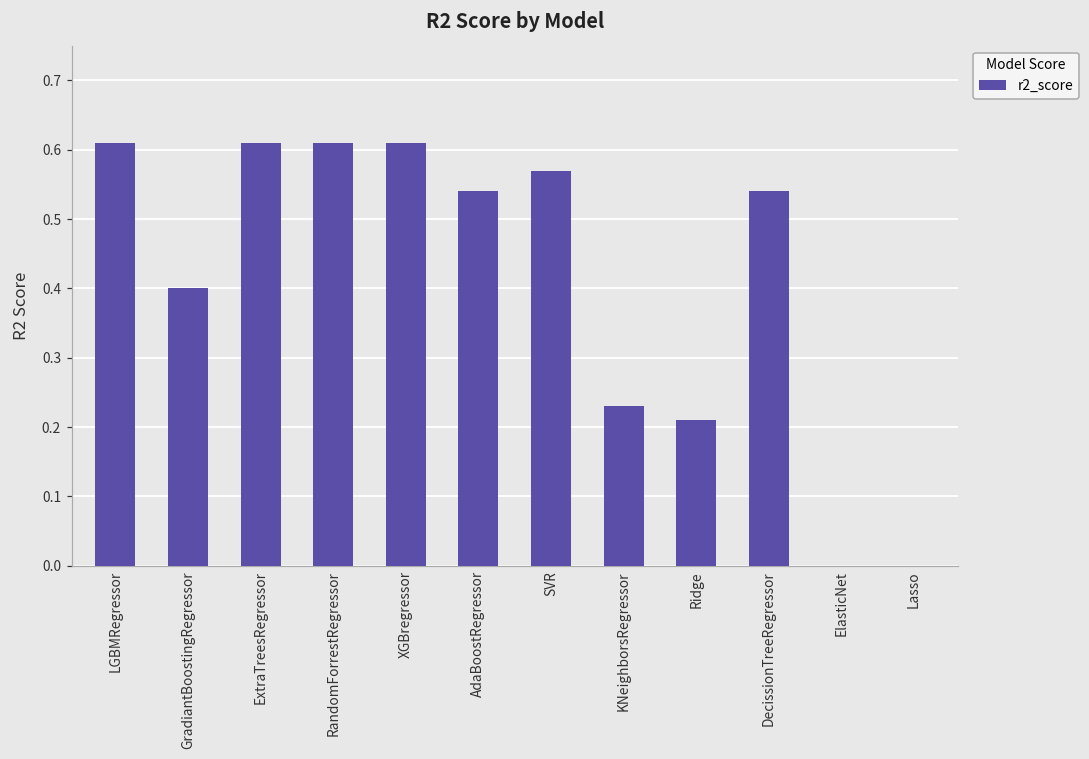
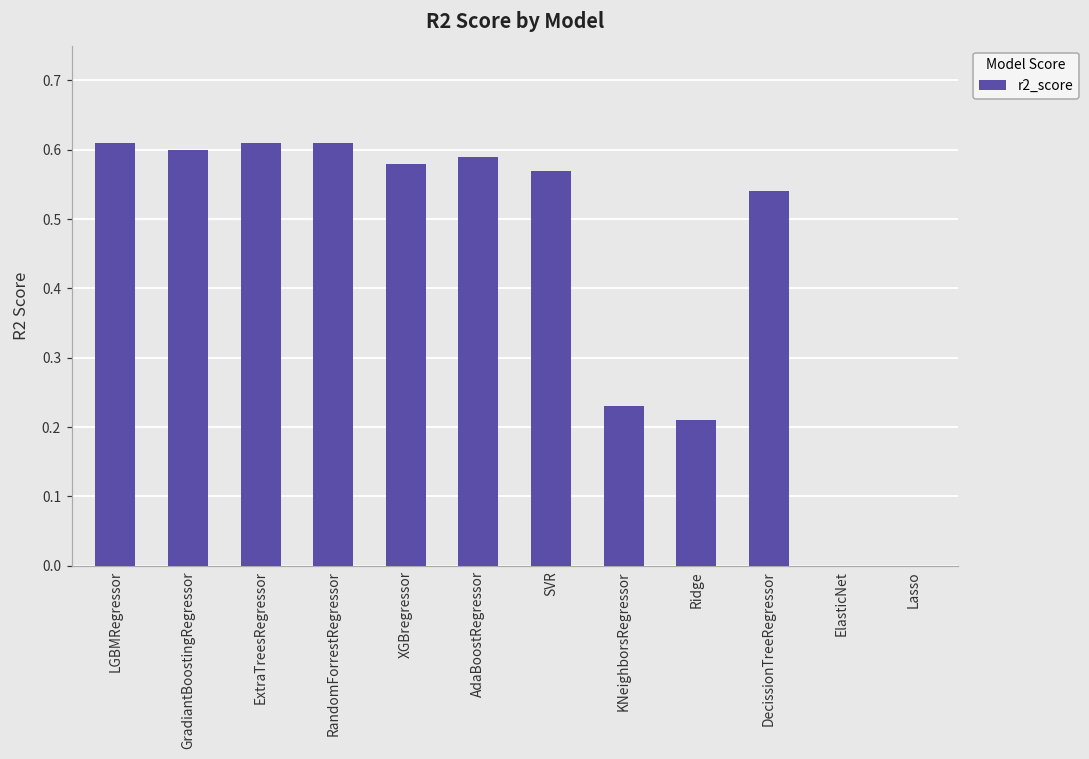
  {
    "LGBMRegressor": 0.61,
-   "GradiantBoostingRegressor": 0.4,
+   "GradiantBoostingRegressor": 0.6,
    "ExtraTreesRegressor": 0.61,
    "RandomForrestRegressor": 0.61,
-   "XGBregressor": 0.61,
-   "AdaBoostRegressor": 0.54,
+   "XGBregressor": 0.58,
+   "AdaBoostRegressor": 0.59,
    "SVR": 0.57,
    "KNeighborsRegressor": 0.23,
    "Ridge": 0.21,
    "DecissionTreeRegressor": 0.54,
    "ElasticNet": 0.00,
    "Lasso": 0.00
  }
